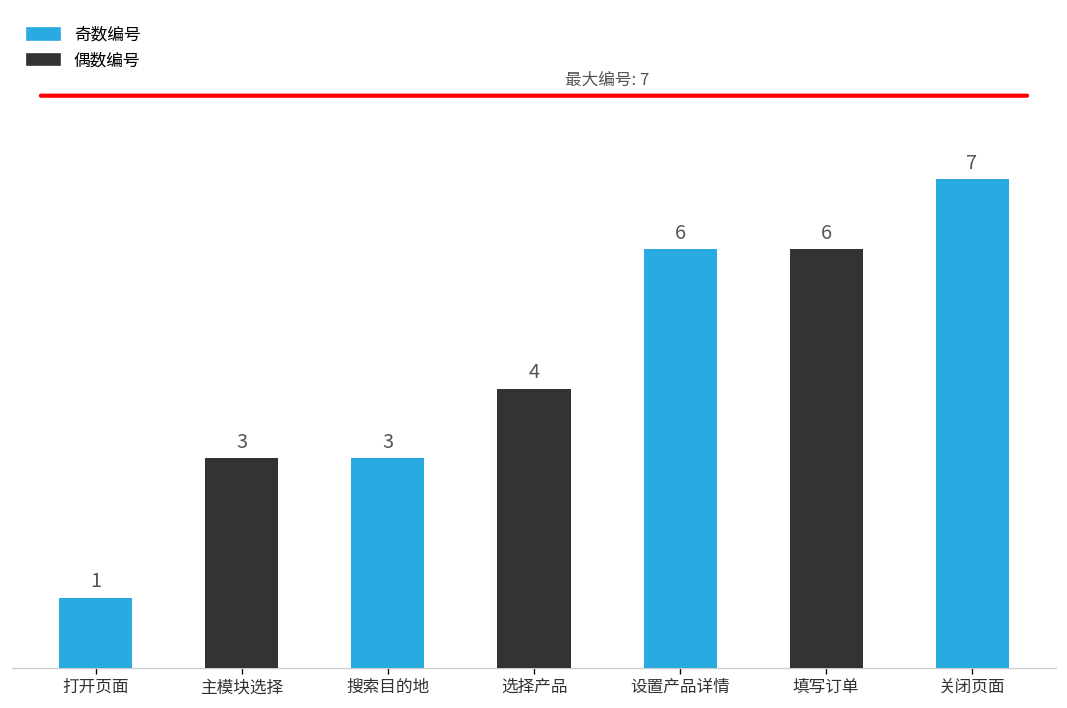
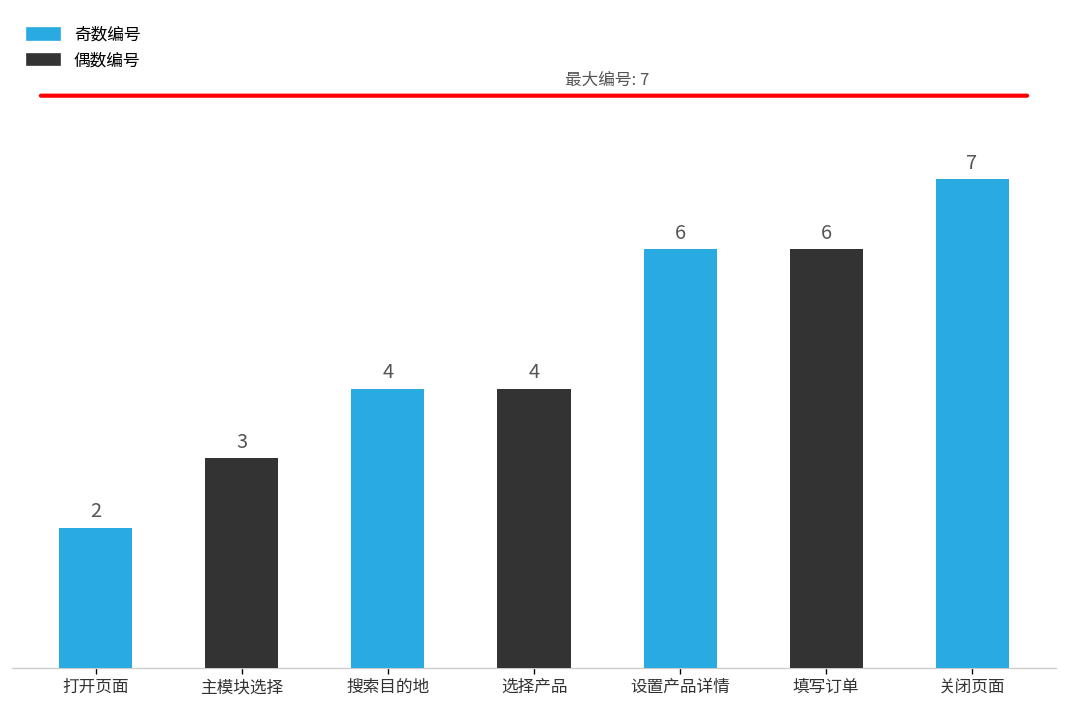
  {
-   "打开页面": 1,
+   "打开页面": 2,
    "主模块选择": 3,
-   "搜索目的地": 3,
+   "搜索目的地": 4,
    "选择产品": 4,
    "设置产品详情": 6,
    "填写订单": 6,
    "关闭页面": 7
  }
